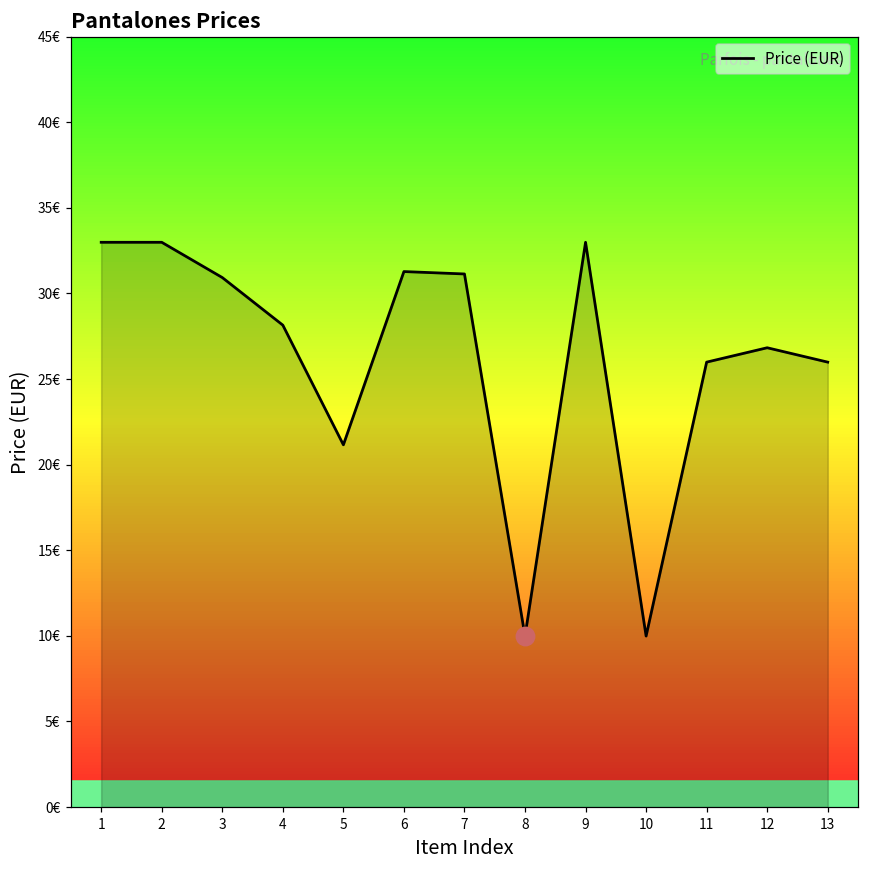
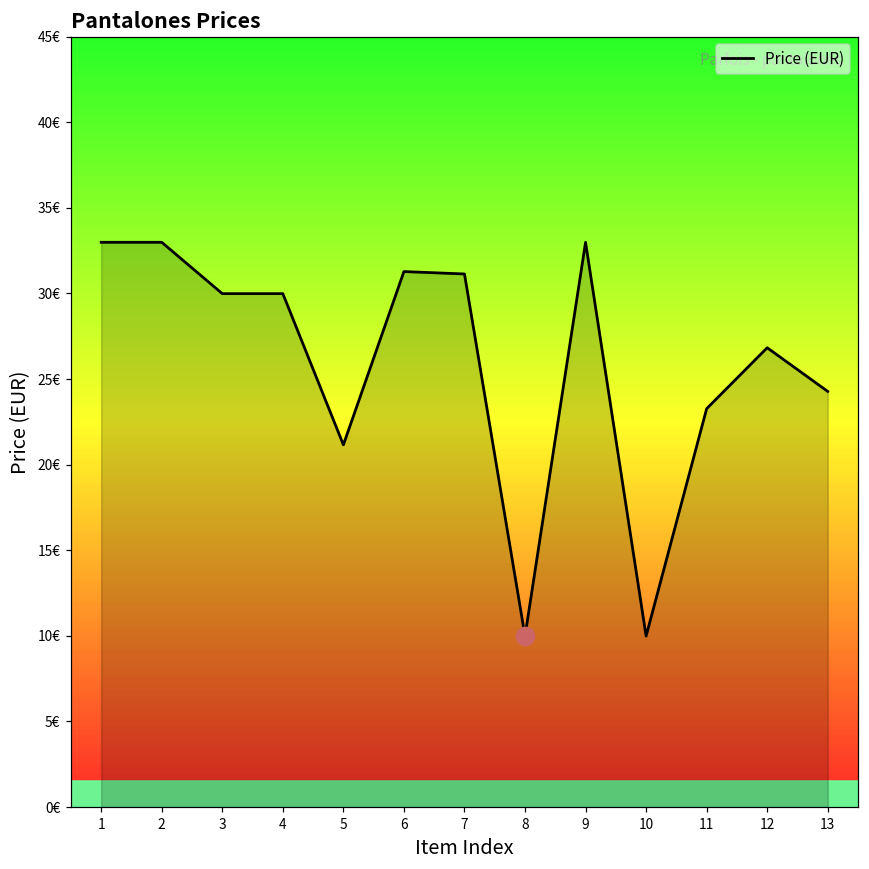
  {
    "Price (EUR)": {
      "1": "33.0€",
      "2": "33.0€",
-     "3": "30.9€",
-     "4": "28.2€",
+     "3": "30.0€",
+     "4": "30.0€",
      "5": "21.2€",
      "6": "31.3€",
      "7": "31.1€",
      "9": "33.0€",
      "10": "10.0€",
-     "11": "26.0€",
+     "11": "23.3€",
      "12": "26.8€",
-     "13": "26.0€"
+     "13": "24.3€"
    }
  }
